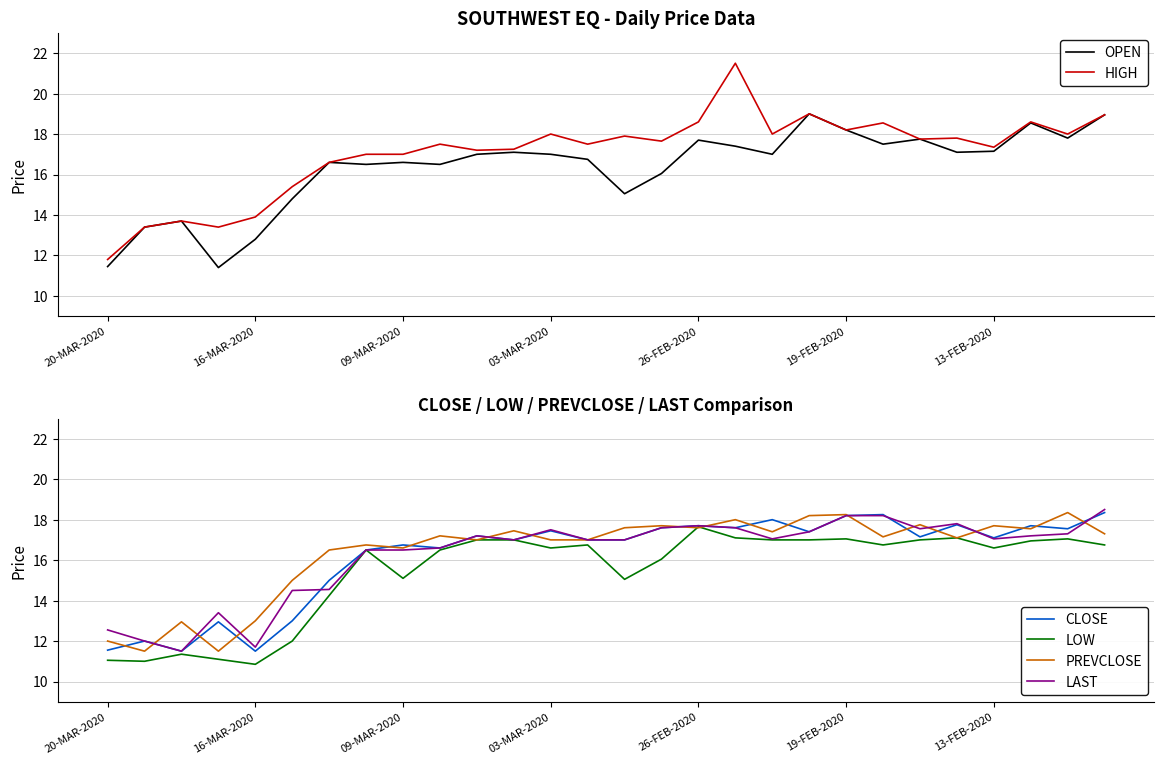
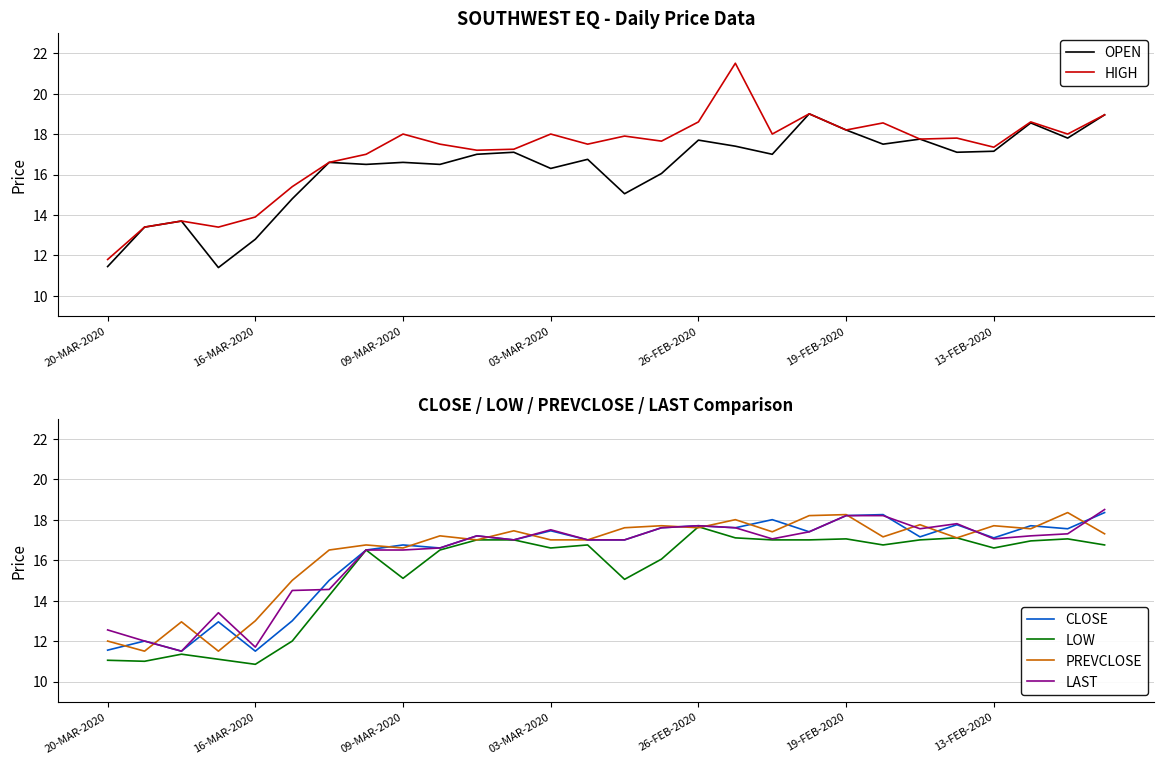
  {
    "SOUTHWEST EQ - Daily Price Data": {
      "OPEN": {
        "20-MAR-2020": 11.5,
        "16-MAR-2020": 12.8,
        "09-MAR-2020": 16.6,
-       "03-MAR-2020": 17.0,
+       "03-MAR-2020": 16.3,
        "26-FEB-2020": 17.7,
        "13-FEB-2020": 17.2
      },
      "HIGH": {
        "20-MAR-2020": 11.8,
        "16-MAR-2020": 14,
-       "09-MAR-2020": 17,
+       "09-MAR-2020": 18,
        "03-MAR-2020": 18,
        "26-FEB-2020": 18.6,
        "13-FEB-2020": 17.4
      }
    },
    "CLOSE / LOW / PREVCLOSE / LAST Comparison": {
      "CLOSE": {
        "20-MAR-2020": 11.6,
        "16-MAR-2020": 11.5,
        "09-MAR-2020": 16.8
      },
      "LOW": {
        "20-MAR-2020": 11.1,
        "16-MAR-2020": 10.9,
        "09-MAR-2020": 15.1,
        "03-MAR-2020": 16.6,
        "19-FEB-2020": 17.1,
        "13-FEB-2020": 16.6
      },
      "PREVCLOSE": {
        "20-MAR-2020": 12.0,
        "16-MAR-2020": 13.0,
        "03-MAR-2020": 17.0,
        "13-FEB-2020": 17.7
      },
      "LAST": {
        "20-MAR-2020": 12.6,
        "16-MAR-2020": 11.7
      }
    }
  }
